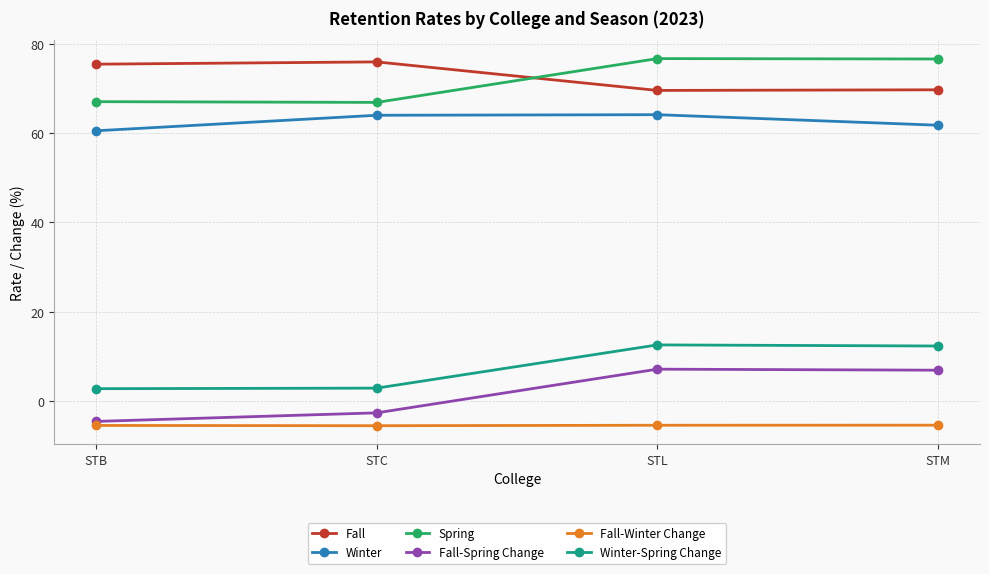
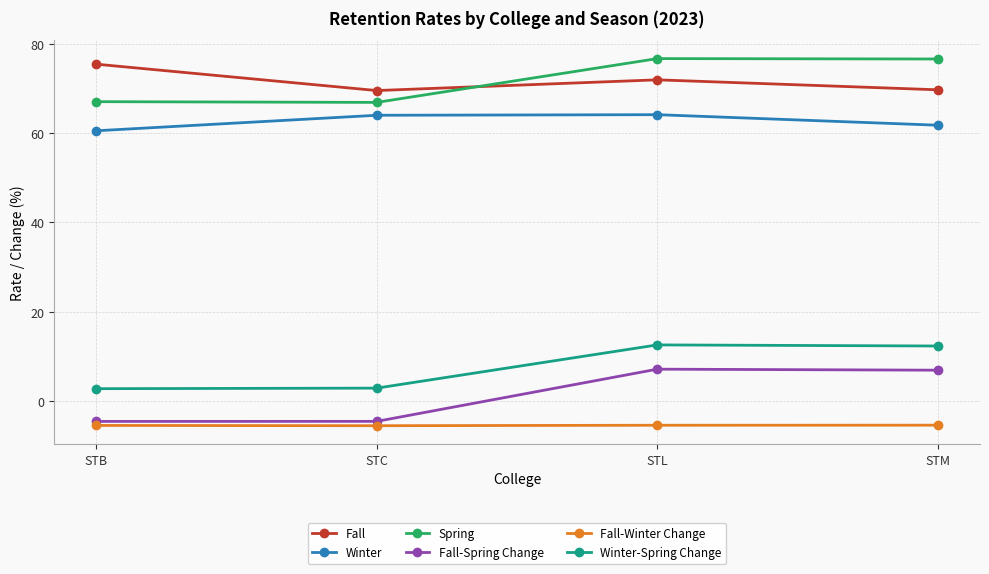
  {
    "Fall": {
      "STB": 75,
-     "STC": 76,
-     "STL": 70,
+     "STC": 70,
+     "STL": 72,
      "STM": 70
    },
    "Winter": {
      "STB": 61,
      "STC": 64,
      "STL": 64,
      "STM": 62
    },
    "Fall-Spring Change": {
      "STB": -5,
-     "STC": -3,
+     "STC": -5,
      "STL": 7,
      "STM": 7
    },
    "Fall-Winter Change": {
      "STB": -5,
      "STC": -6,
      "STL": -5,
      "STM": -5
    }
  }
